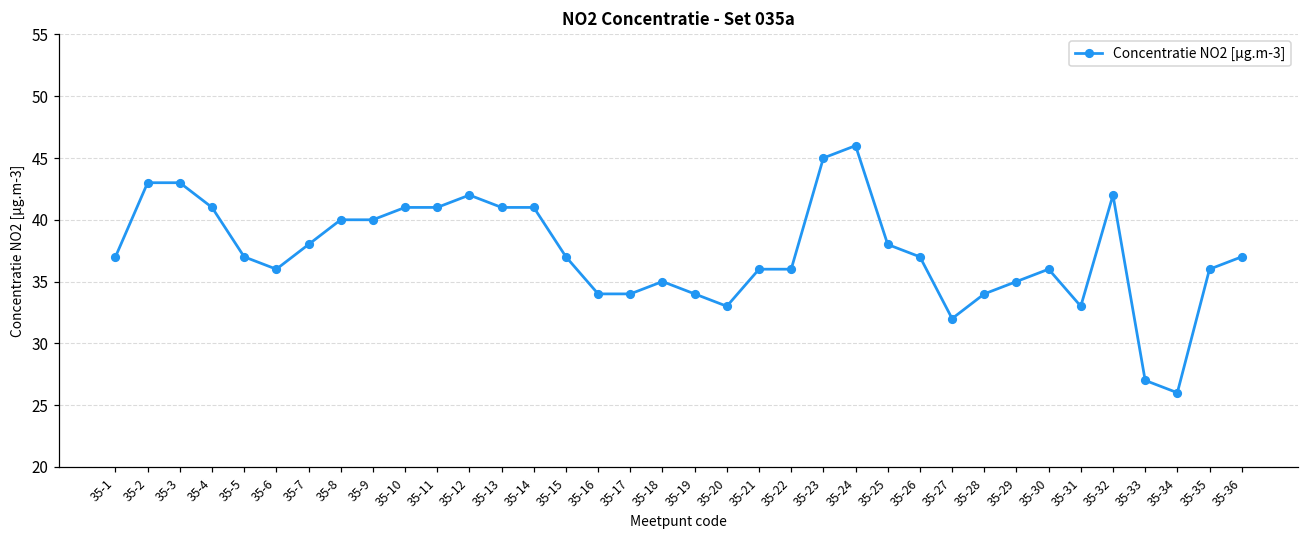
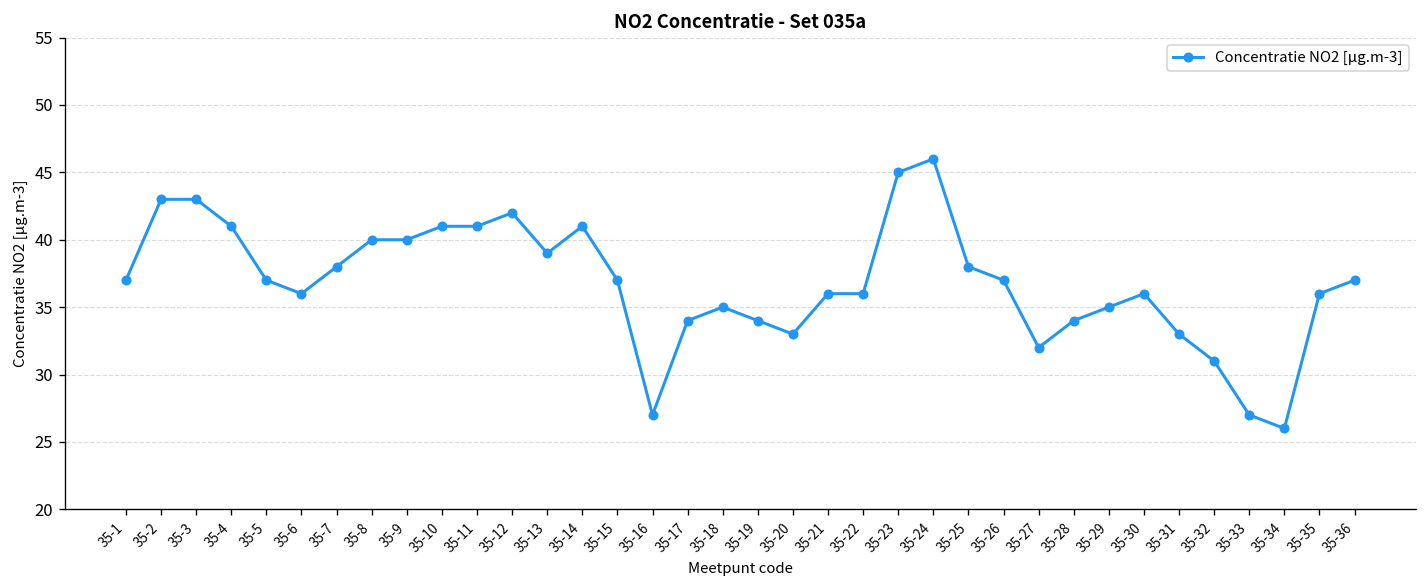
  {
    "35-1": 37,
    "35-2": 43,
    "35-3": 43,
    "35-4": 41,
    "35-5": 37,
    "35-6": 36,
    "35-7": 38,
    "35-8": 40,
    "35-9": 40,
    "35-10": 41,
    "35-11": 41,
    "35-12": 42,
-   "35-13": 41,
+   "35-13": 39,
    "35-14": 41,
    "35-15": 37,
-   "35-16": 34,
+   "35-16": 27,
    "35-17": 34,
    "35-18": 35,
    "35-19": 34,
    "35-20": 33,
    "35-21": 36,
    "35-22": 36,
    "35-23": 45,
    "35-24": 46,
    "35-25": 38,
    "35-26": 37,
    "35-27": 32,
    "35-28": 34,
    "35-29": 35,
    "35-30": 36,
    "35-31": 33,
-   "35-32": 42,
+   "35-32": 31,
    "35-33": 27,
    "35-34": 26,
    "35-35": 36,
    "35-36": 37
  }
